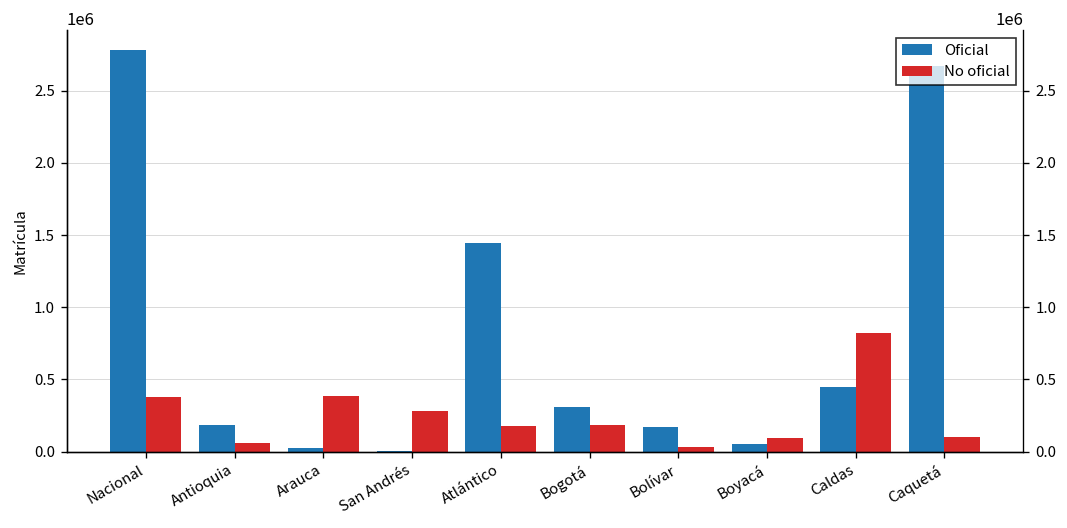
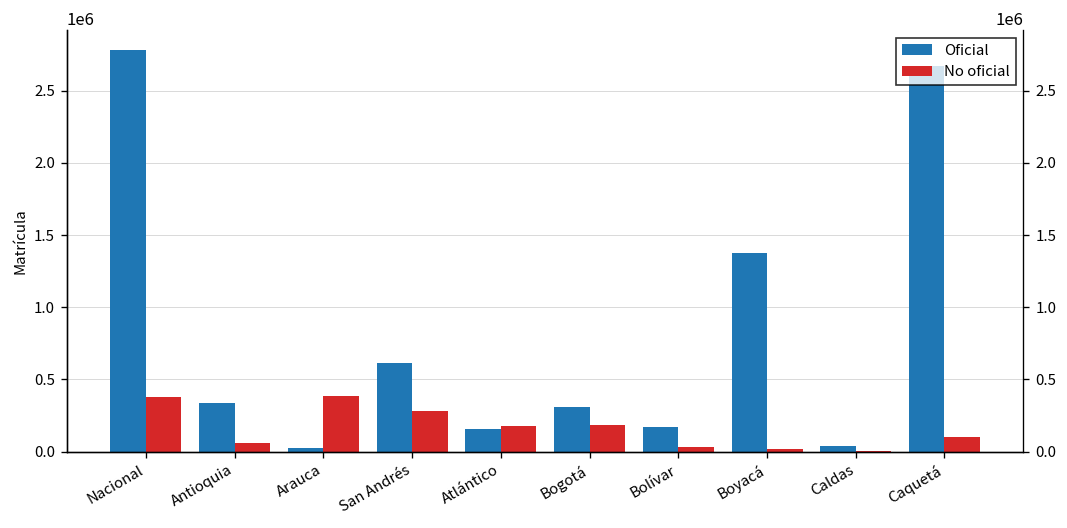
  {
    "Oficial": {
      "Nacional": 2780000,
-     "Antioquia": 180000,
+     "Antioquia": 330000,
      "Arauca": 20000,
-     "San Andrés": 0,
-     "Atlántico": 1450000,
+     "San Andrés": 610000,
+     "Atlántico": 160000,
      "Bogotá": 310000,
      "Bolívar": 170000,
-     "Boyacá": 50000,
-     "Caldas": 450000
+     "Boyacá": 1370000,
+     "Caldas": 40000
    },
    "No oficial": {
      "Nacional": 380000,
      "Antioquia": 60000,
      "Arauca": 390000,
      "San Andrés": 280000,
      "Atlántico": 180000,
      "Bogotá": 180000,
      "Bolívar": 30000,
-     "Boyacá": 90000,
-     "Caldas": 820000,
+     "Boyacá": 20000,
+     "Caldas": 10000,
      "Caquetá": 100000
    }
  }
